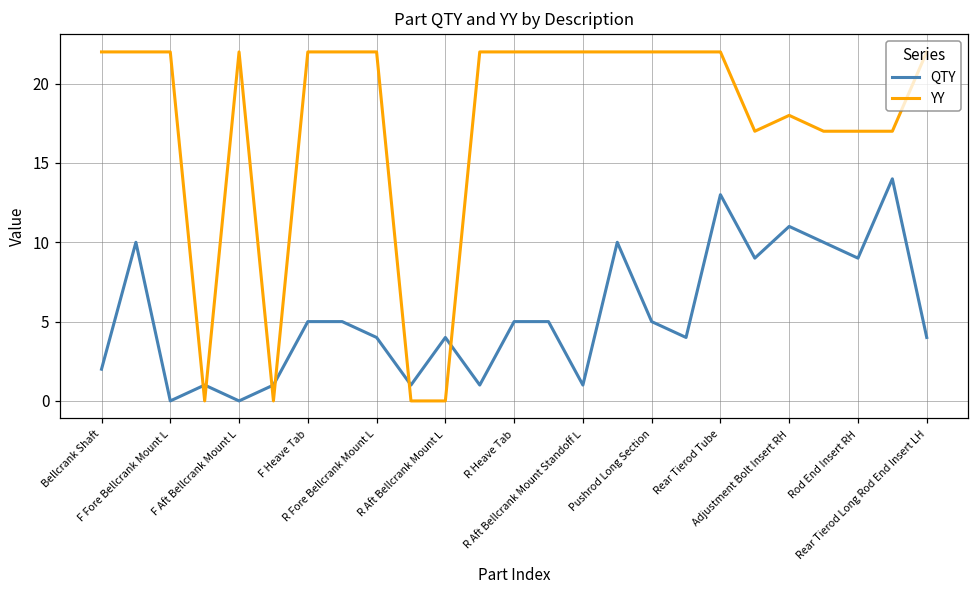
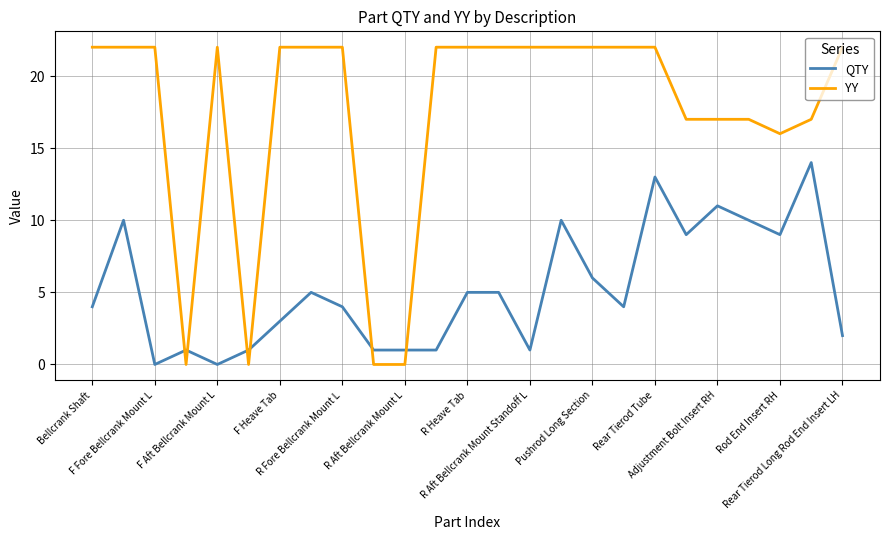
  {
    "QTY": {
-     "Bellcrank Shaft": 2,
+     "Bellcrank Shaft": 4,
      "F Fore Bellcrank Mount L": 0,
      "F Aft Bellcrank Mount L": 0,
-     "F Heave Tab": 5,
+     "F Heave Tab": 3,
      "R Fore Bellcrank Mount L": 4,
-     "R Aft Bellcrank Mount L": 4,
+     "R Aft Bellcrank Mount L": 1,
      "R Heave Tab": 5,
      "R Aft Bellcrank Mount Standoff L": 1,
-     "Pushrod Long Section": 5,
+     "Pushrod Long Section": 6,
      "Rear Tierod Tube": 13,
      "Adjustment Bolt Insert RH": 11,
      "Rod End Insert RH": 9,
-     "Rear Tierod Long Rod End Insert LH": 4
+     "Rear Tierod Long Rod End Insert LH": 2
    },
    "YY": {
      "Bellcrank Shaft": 22,
      "F Fore Bellcrank Mount L": 22,
      "F Aft Bellcrank Mount L": 22,
      "F Heave Tab": 22,
      "R Fore Bellcrank Mount L": 22,
      "R Aft Bellcrank Mount L": 0,
      "R Heave Tab": 22,
      "R Aft Bellcrank Mount Standoff L": 22,
      "Pushrod Long Section": 22,
      "Rear Tierod Tube": 22,
-     "Adjustment Bolt Insert RH": 18,
-     "Rod End Insert RH": 17
+     "Adjustment Bolt Insert RH": 17,
+     "Rod End Insert RH": 16
    }
  }
